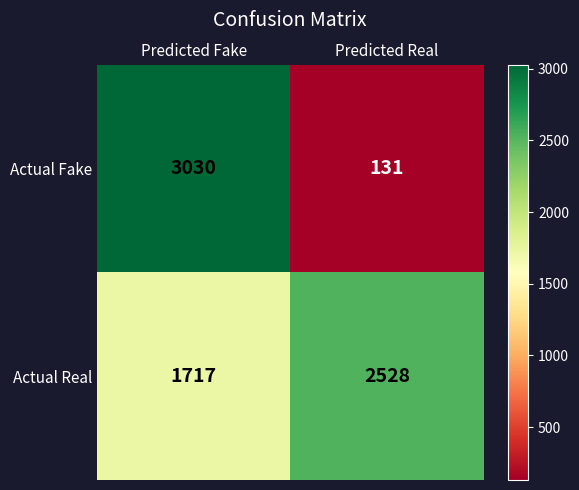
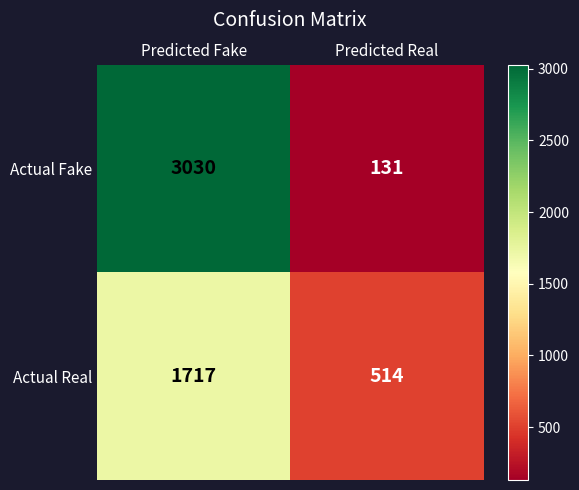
  {
    "Actual Fake": {
      "Predicted Fake": 3030,
      "Predicted Real": 131
    },
    "Actual Real": {
      "Predicted Fake": 1717,
-     "Predicted Real": 2528
+     "Predicted Real": 514
    }
  }
